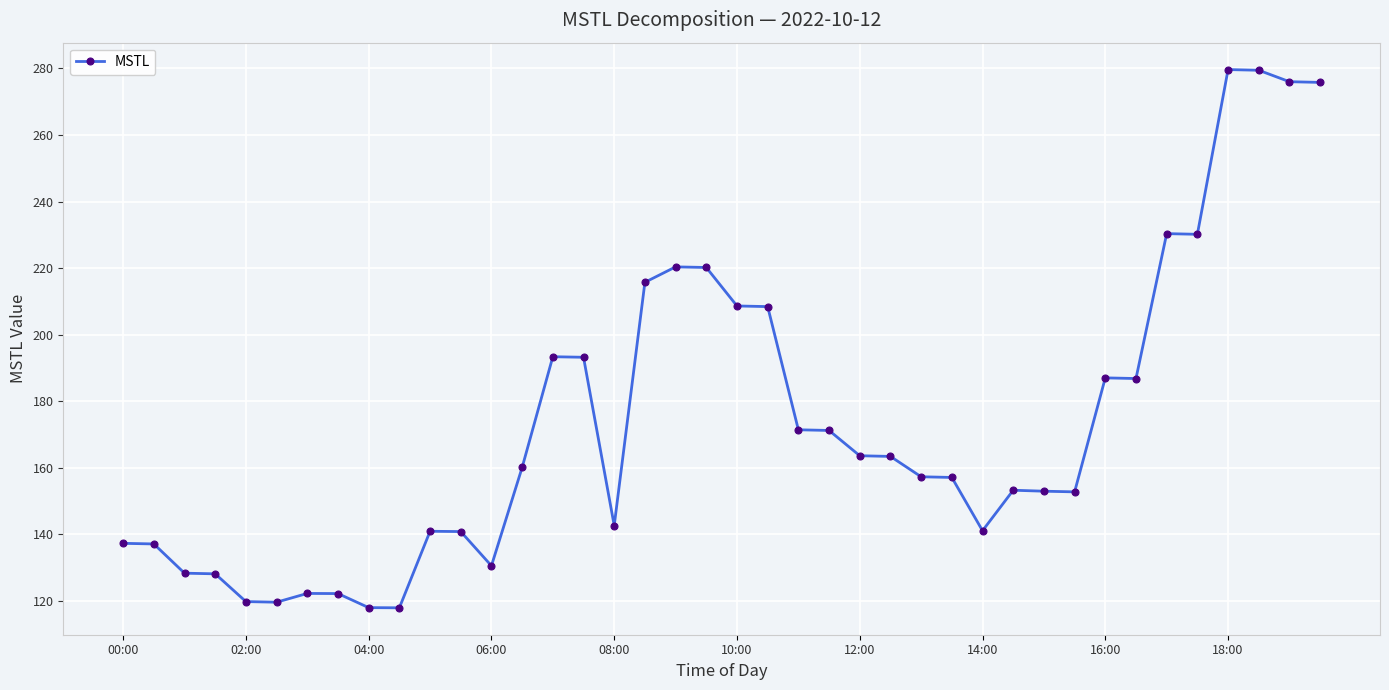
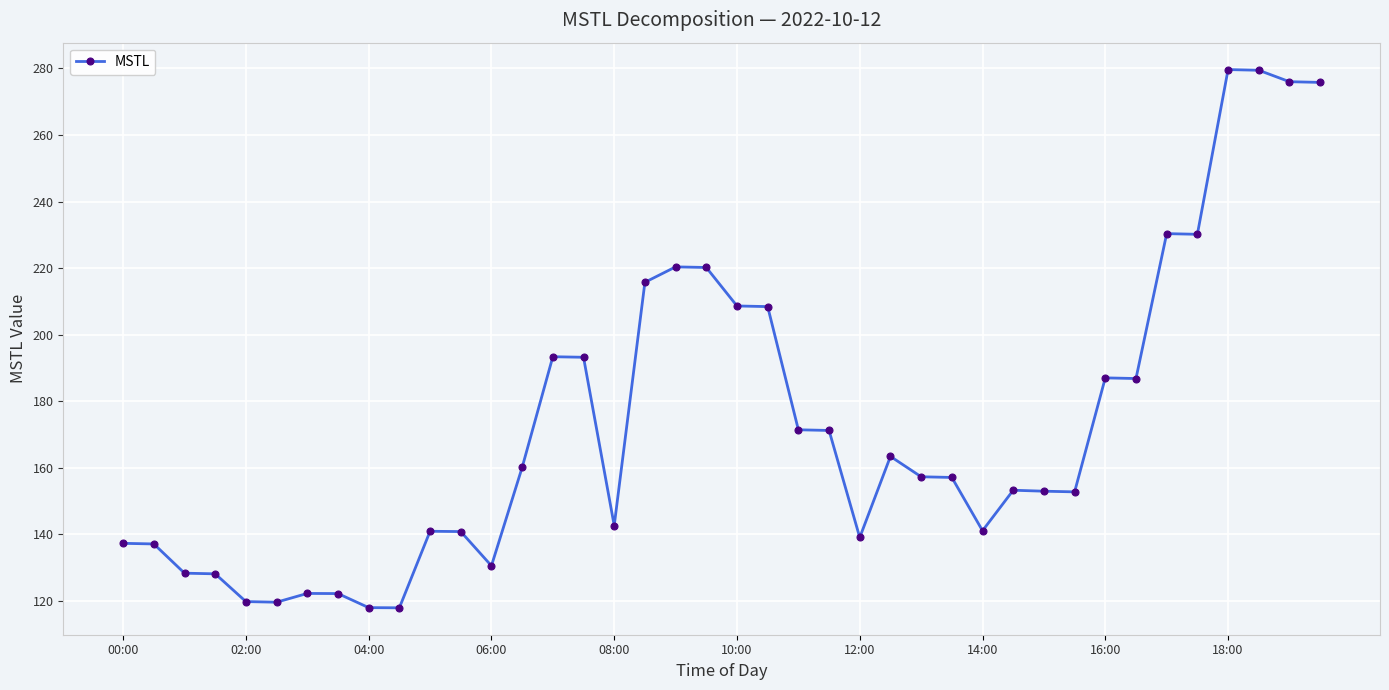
  {
    "00:00": 137,
    "02:00": 120,
    "04:00": 118,
    "06:00": 131,
    "08:00": 143,
    "10:00": 209,
-   "12:00": 164,
+   "12:00": 139,
    "14:00": 141,
    "16:00": 187,
    "18:00": 280
  }
